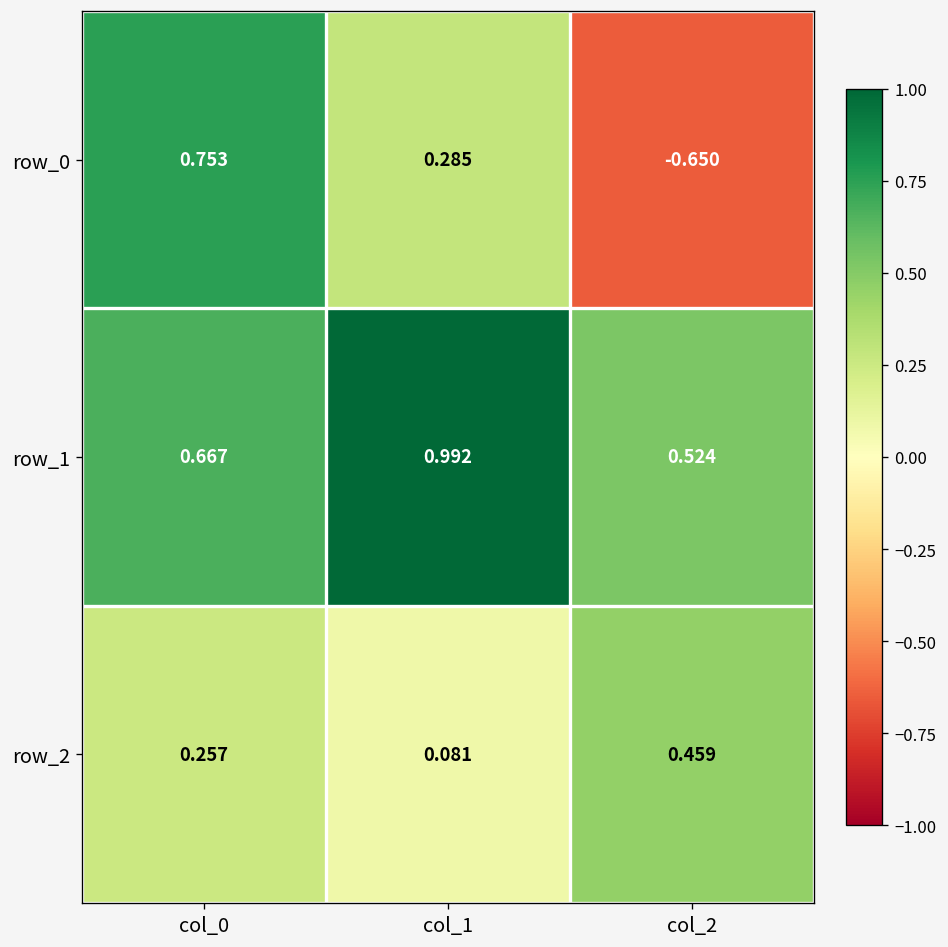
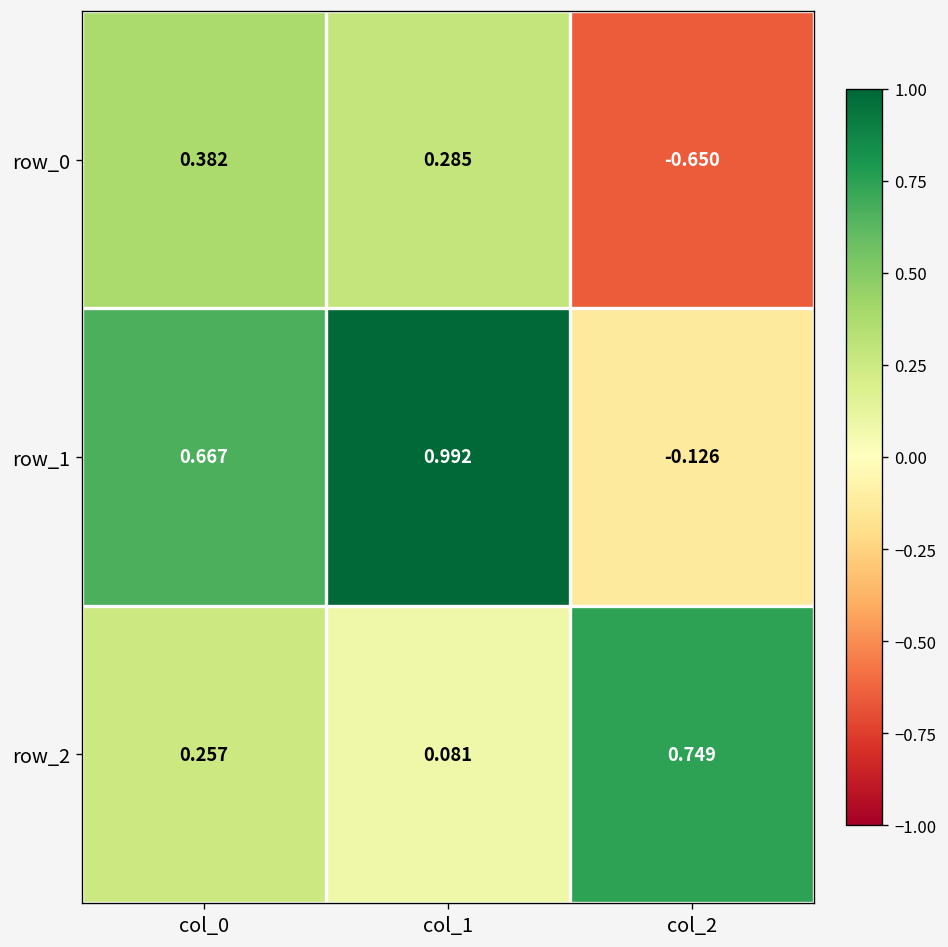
  {
    "row_0": {
-     "col_0": 0.753,
+     "col_0": 0.382,
      "col_1": 0.285,
      "col_2": -0.650
    },
    "row_1": {
      "col_0": 0.667,
      "col_1": 0.992,
-     "col_2": 0.524
+     "col_2": -0.126
    },
    "row_2": {
      "col_0": 0.257,
      "col_1": 0.081,
-     "col_2": 0.459
+     "col_2": 0.749
    }
  }
